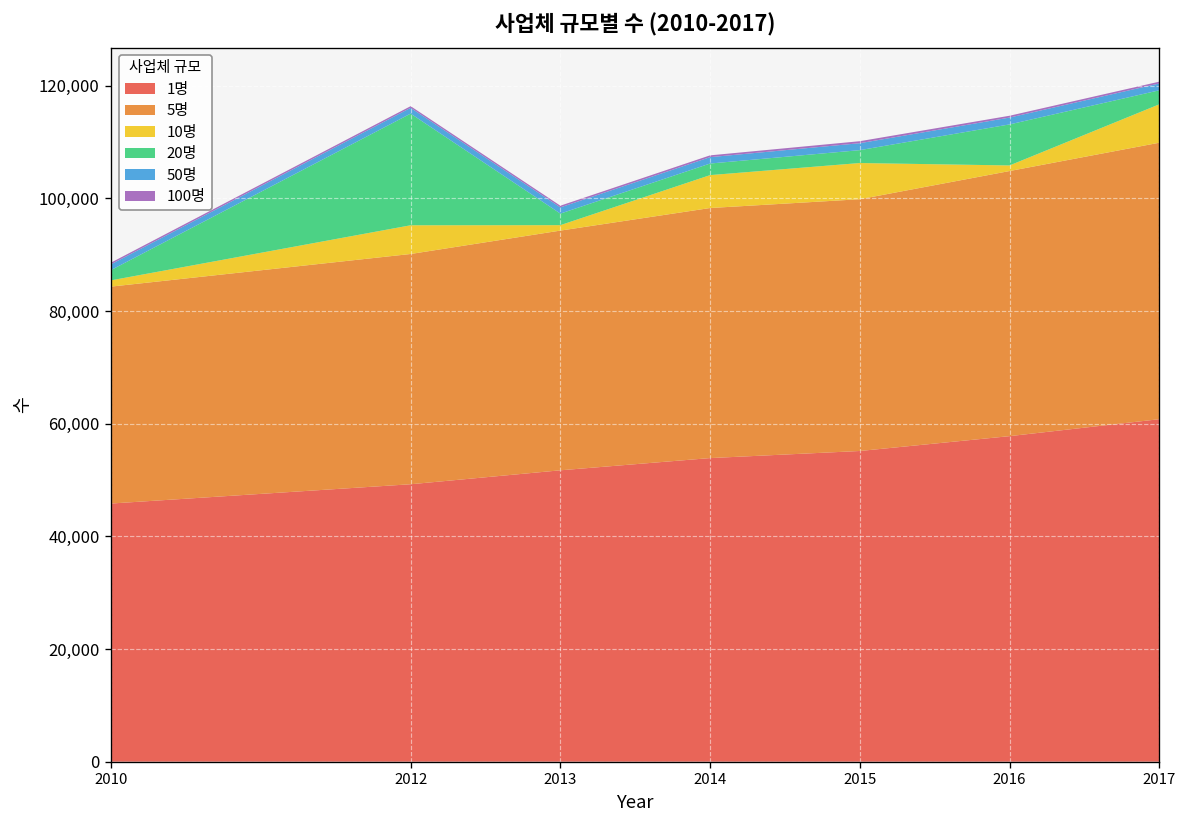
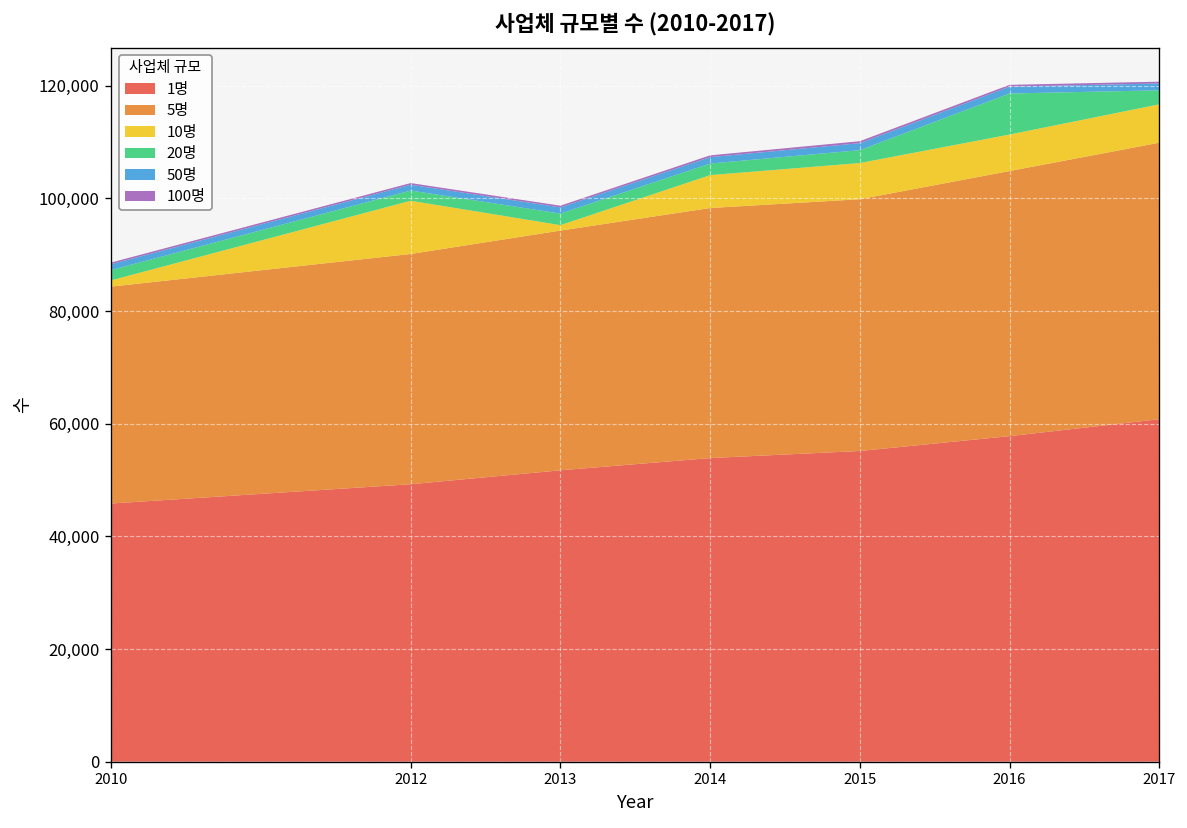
  {
    "10명": {
      "2010": "1,000",
-     "2012": "5,000",
+     "2012": "9,000",
      "2013": "1,000",
      "2014": "6,000",
      "2015": "6,000",
-     "2016": "1,000",
+     "2016": "6,000",
      "2017": "7,000"
    },
    "20명": {
      "2010": "2,000",
-     "2012": "20,000",
+     "2012": "2,000",
      "2013": "2,000",
      "2014": "2,000",
      "2015": "2,000",
      "2016": "7,000",
      "2017": "2,000"
    }
  }
